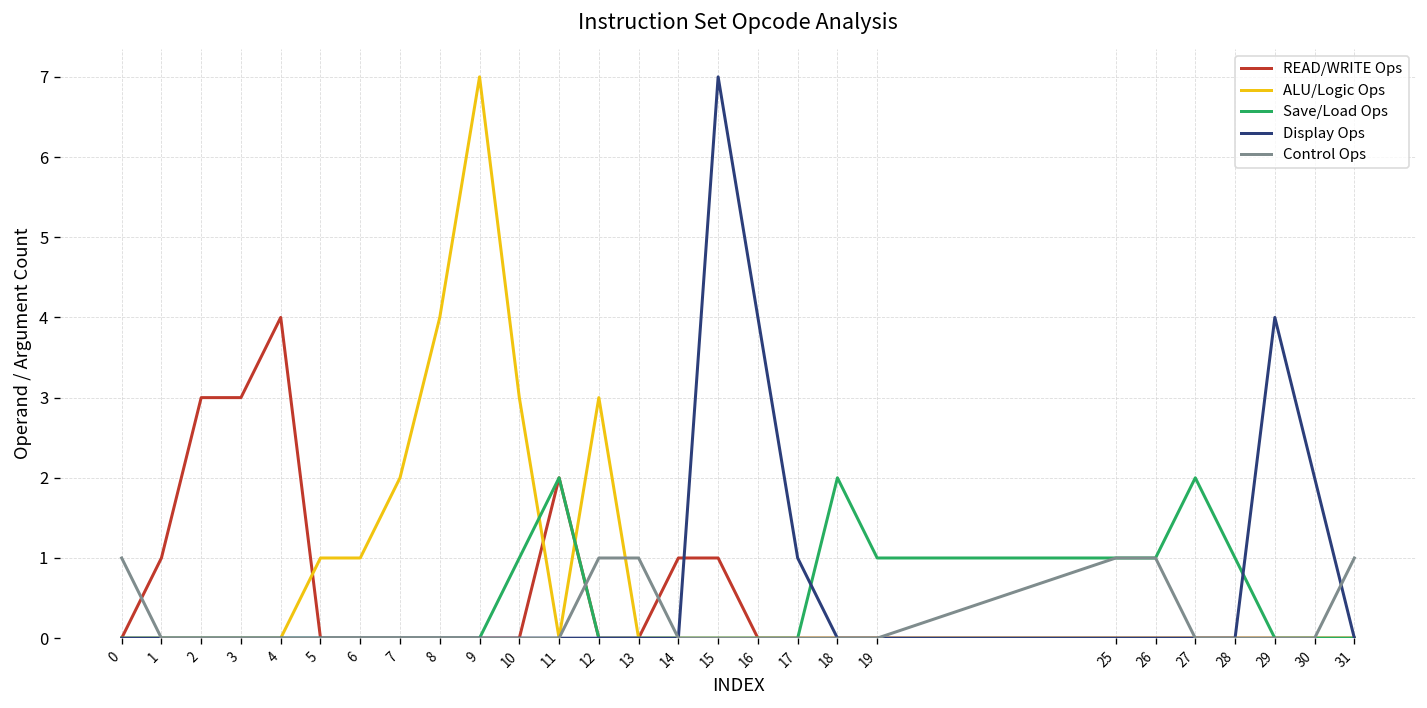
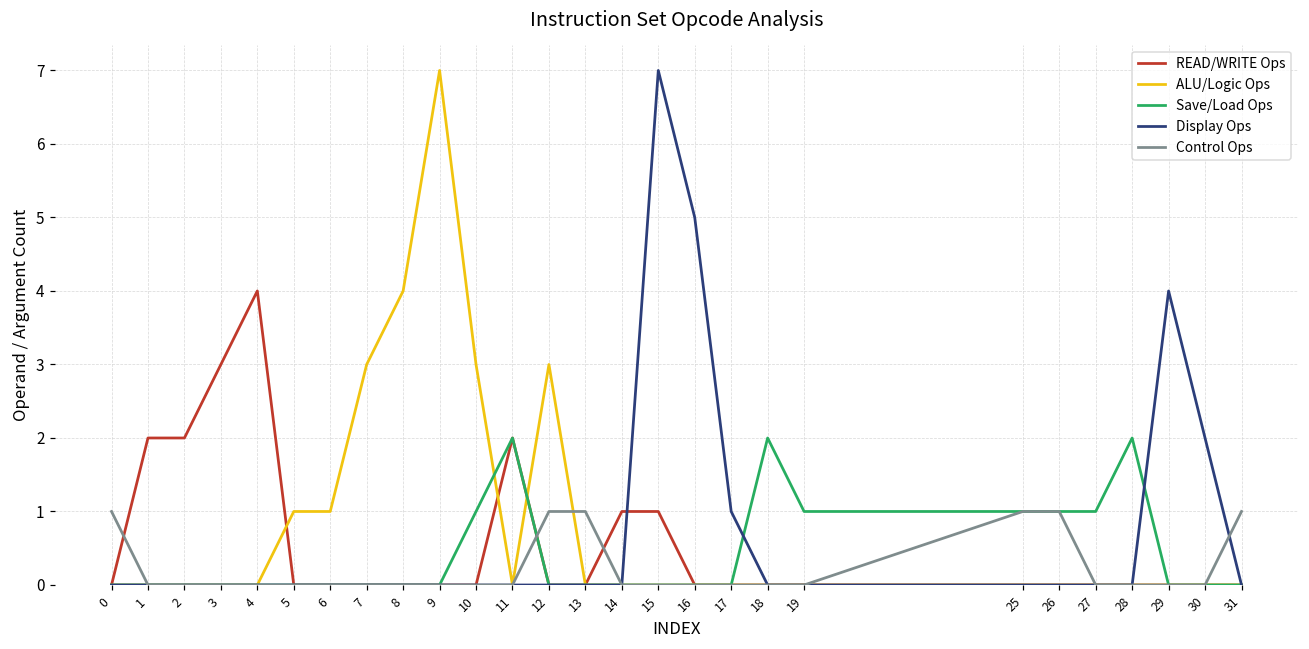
  {
    "READ/WRITE Ops": {
-     "1": 1,
-     "2": 3,
+     "1": 2,
+     "2": 2,
      "3": 3,
      "4": 4,
      "14": 1,
      "15": 1
    },
    "ALU/Logic Ops": {
      "5": 1,
      "6": 1,
-     "7": 2,
+     "7": 3,
      "8": 4,
      "9": 7,
      "10": 3,
      "12": 3
    },
    "Save/Load Ops": {
      "10": 1,
      "18": 2,
      "19": 1,
-     "27": 2,
-     "28": 1
+     "27": 1,
+     "28": 2
    },
    "Display Ops": {
      "15": 7,
-     "16": 4,
+     "16": 5,
      "17": 1,
      "29": 4,
      "30": 2
    },
    "Control Ops": {
      "0": 1,
      "12": 1,
      "13": 1,
      "31": 1
    }
  }
